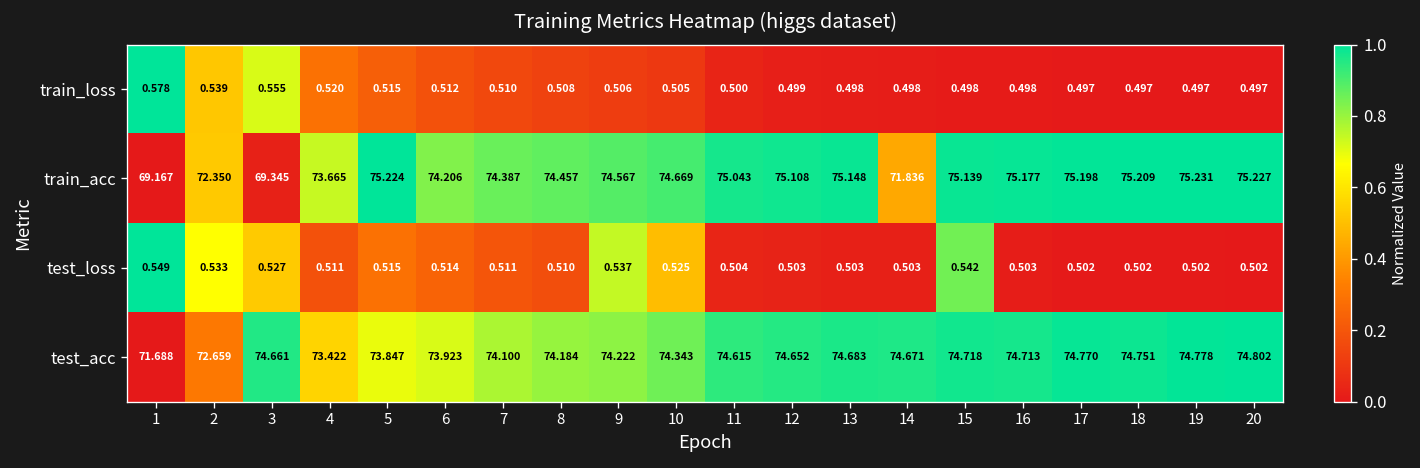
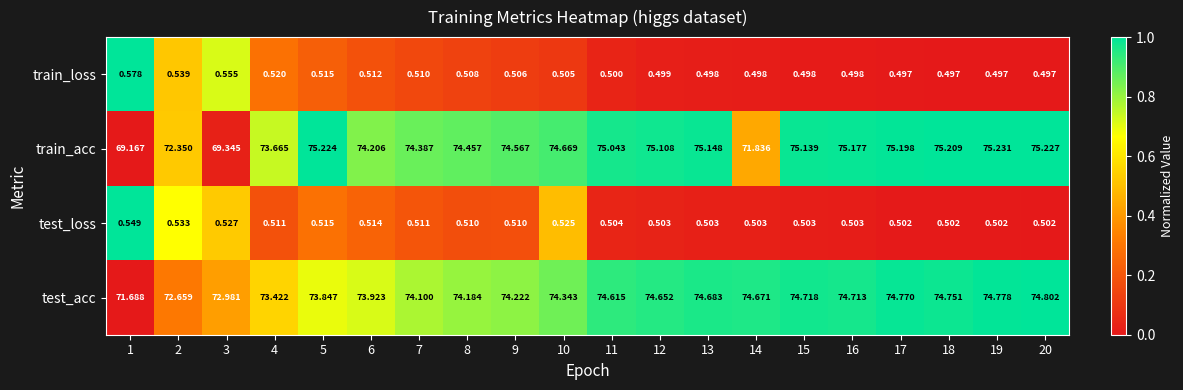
  {
    "train_loss": {
      "1": 0.578,
      "2": 0.539,
      "3": 0.555,
      "4": 0.520,
      "5": 0.515,
      "6": 0.512,
      "7": 0.510,
      "8": 0.508,
      "9": 0.506,
      "10": 0.505,
      "11": 0.500,
      "12": 0.499,
      "13": 0.498,
      "14": 0.498,
      "15": 0.498,
      "16": 0.498,
      "17": 0.497,
      "18": 0.497,
      "19": 0.497,
      "20": 0.497
    },
    "train_acc": {
      "1": 69.167,
      "2": 72.350,
      "3": 69.345,
      "4": 73.665,
      "5": 75.224,
      "6": 74.206,
      "7": 74.387,
      "8": 74.457,
      "9": 74.567,
      "10": 74.669,
      "11": 75.043,
      "12": 75.108,
      "13": 75.148,
      "14": 71.836,
      "15": 75.139,
      "16": 75.177,
      "17": 75.198,
      "18": 75.209,
      "19": 75.231,
      "20": 75.227
    },
    "test_loss": {
      "1": 0.549,
      "2": 0.533,
      "3": 0.527,
      "4": 0.511,
      "5": 0.515,
      "6": 0.514,
      "7": 0.511,
      "8": 0.510,
-     "9": 0.537,
+     "9": 0.510,
      "10": 0.525,
      "11": 0.504,
      "12": 0.503,
      "13": 0.503,
      "14": 0.503,
-     "15": 0.542,
+     "15": 0.503,
      "16": 0.503,
      "17": 0.502,
      "18": 0.502,
      "19": 0.502,
      "20": 0.502
    },
    "test_acc": {
      "1": 71.688,
      "2": 72.659,
-     "3": 74.661,
+     "3": 72.981,
      "4": 73.422,
      "5": 73.847,
      "6": 73.923,
      "7": 74.100,
      "8": 74.184,
      "9": 74.222,
      "10": 74.343,
      "11": 74.615,
      "12": 74.652,
      "13": 74.683,
      "14": 74.671,
      "15": 74.718,
      "16": 74.713,
      "17": 74.770,
      "18": 74.751,
      "19": 74.778,
      "20": 74.802
    }
  }
